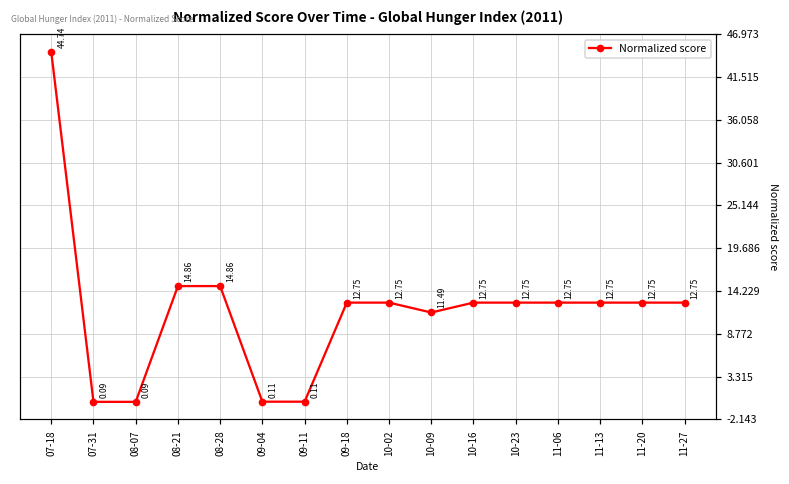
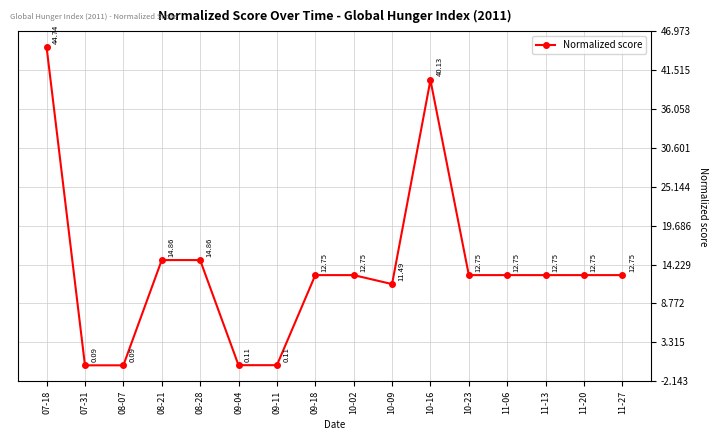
  {
    "07-18": 44.74,
    "07-31": 0.09,
    "08-07": 0.09,
    "08-21": 14.86,
    "08-28": 14.86,
    "09-04": 0.11,
    "09-11": 0.11,
    "09-18": 12.75,
    "10-02": 12.75,
    "10-09": 11.49,
-   "10-16": 12.75,
+   "10-16": 40.13,
    "10-23": 12.75,
    "11-06": 12.75,
    "11-13": 12.75,
    "11-20": 12.75,
    "11-27": 12.75
  }
